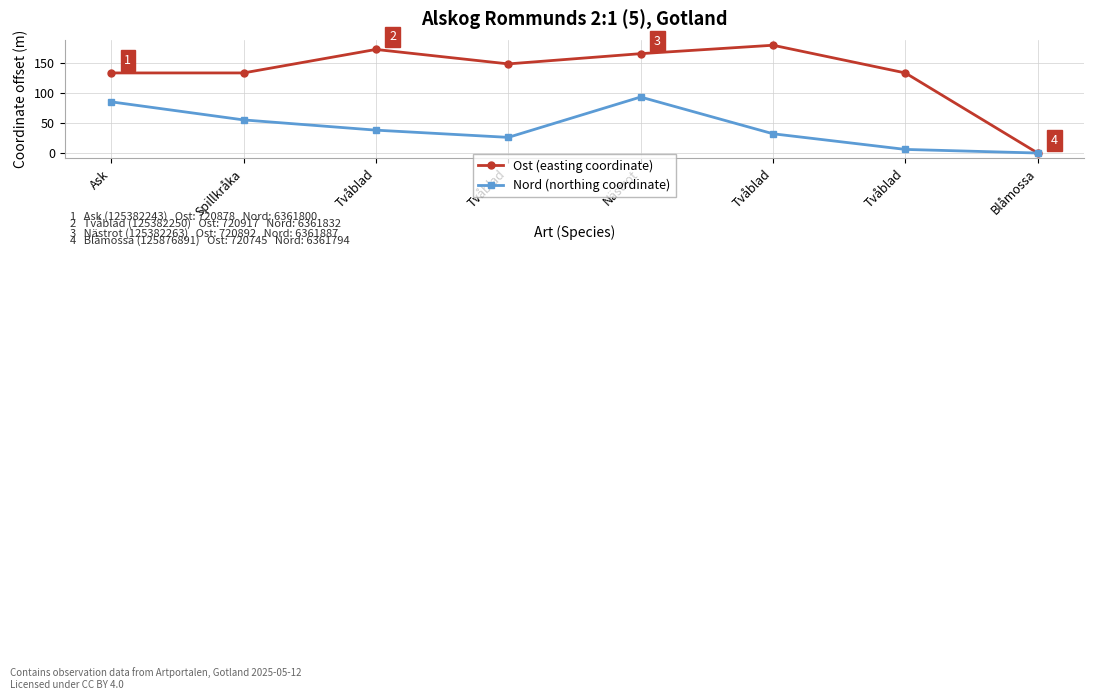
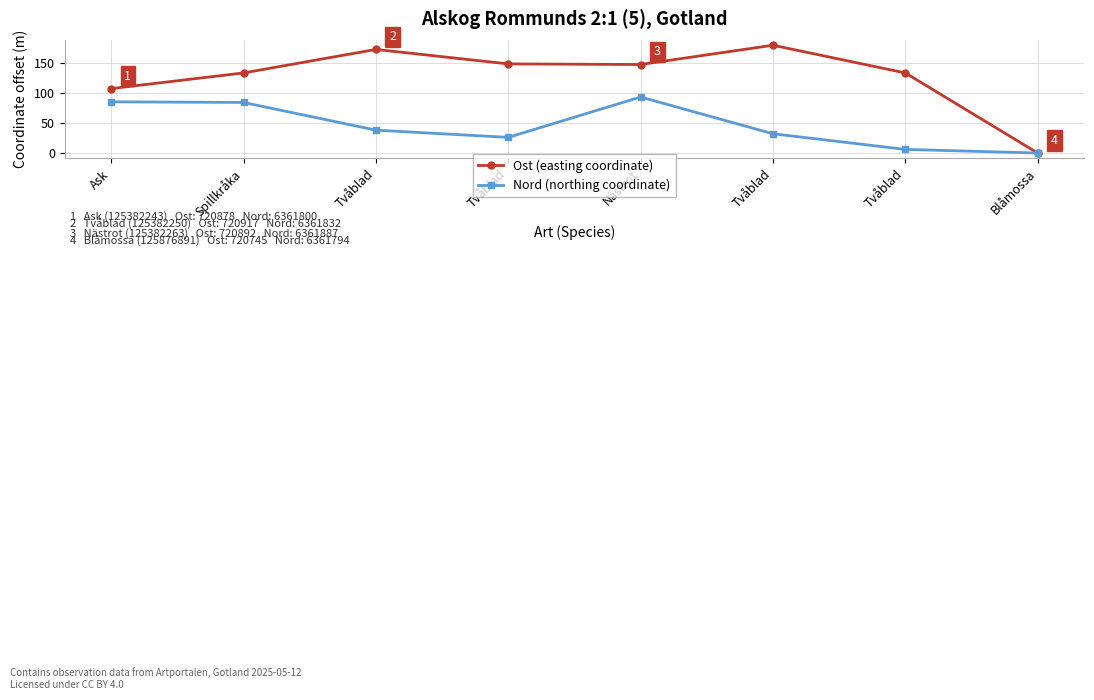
  {
    "Ost (easting coordinate)": {
-     "Ask": 130,
+     "Ask": 110,
      "Spillkråka": 130,
-     "Nästrot": 170
+     "Nästrot": 150
    },
    "Nord (northing coordinate)": {
      "Ask": 90,
-     "Spillkråka": 60,
+     "Spillkråka": 80,
      "Nästrot": 90
    }
  }
